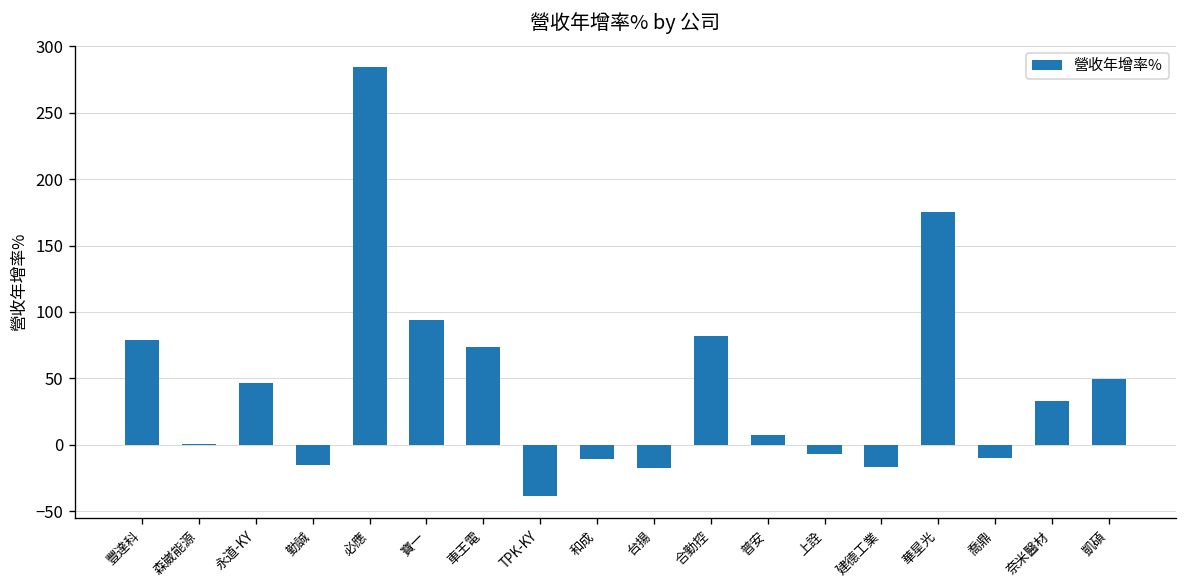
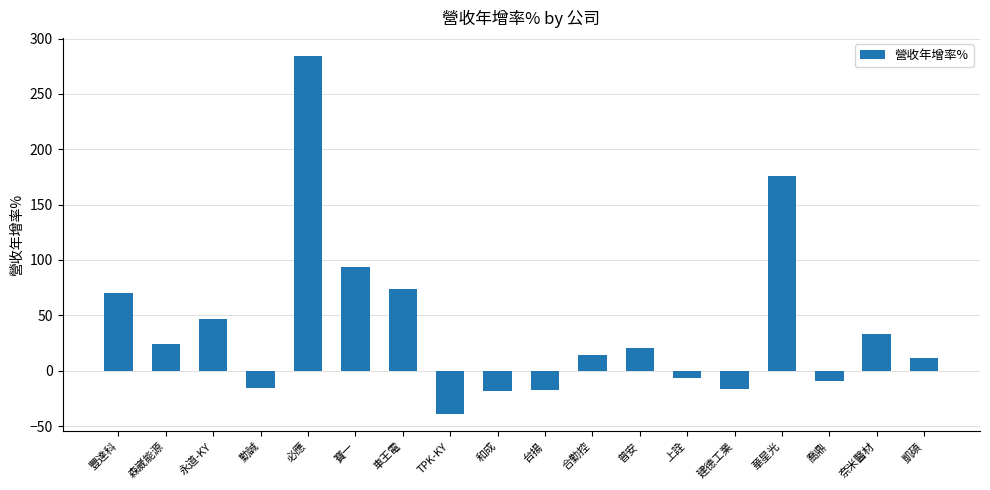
  {
-   "豐達科": 79,
-   "森崴能源": 1,
+   "豐達科": 70,
+   "森崴能源": 24,
    "永道-KY": 47,
    "勤誠": -15,
    "必應": 284,
    "寶一": 94,
    "車王電": 73,
    "TPK-KY": -39,
-   "和成": -11,
+   "和成": -19,
    "台揚": -17,
-   "合勤控": 82,
-   "普安": 7,
+   "合勤控": 14,
+   "普安": 21,
    "上詮": -7,
    "建德工業": -16,
    "華星光": 176,
    "喬鼎": -10,
    "奈米醫材": 33,
-   "凱碩": 50
+   "凱碩": 11
  }
